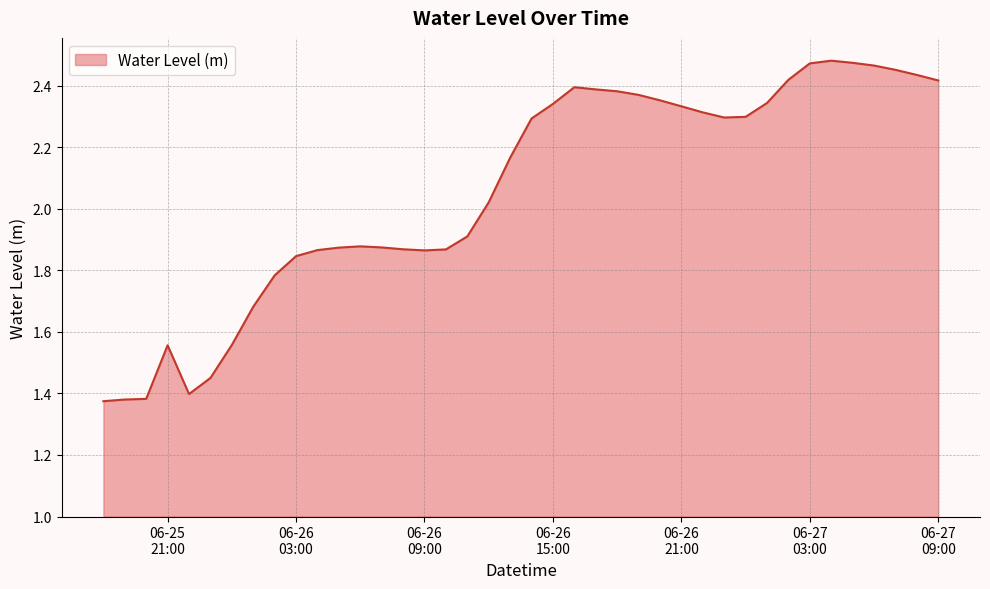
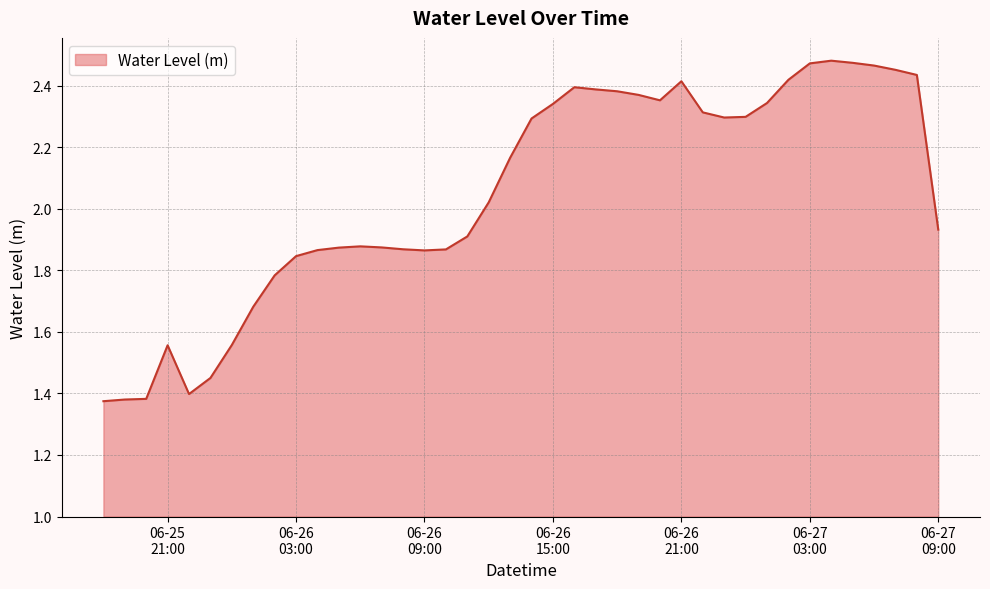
  {
    "06-25 21:00": 1.56,
    "06-26 03:00": 1.85,
    "06-26 09:00": 1.86,
    "06-26 15:00": 2.34,
-   "06-26 21:00": 2.33,
+   "06-26 21:00": 2.41,
    "06-27 03:00": 2.47,
-   "06-27 09:00": 2.42
+   "06-27 09:00": 1.93
  }
